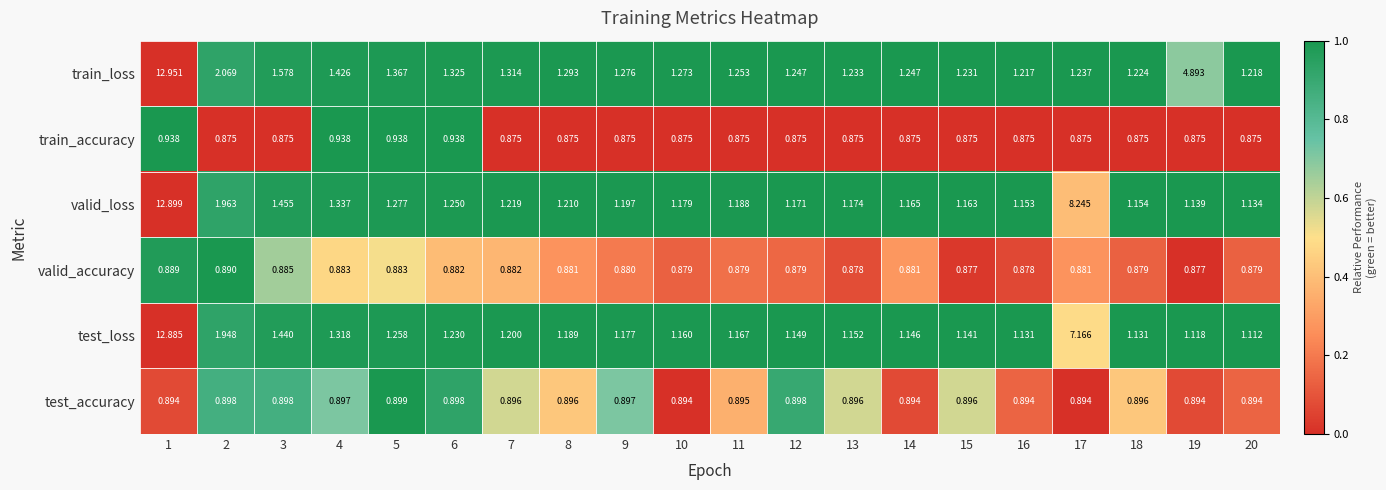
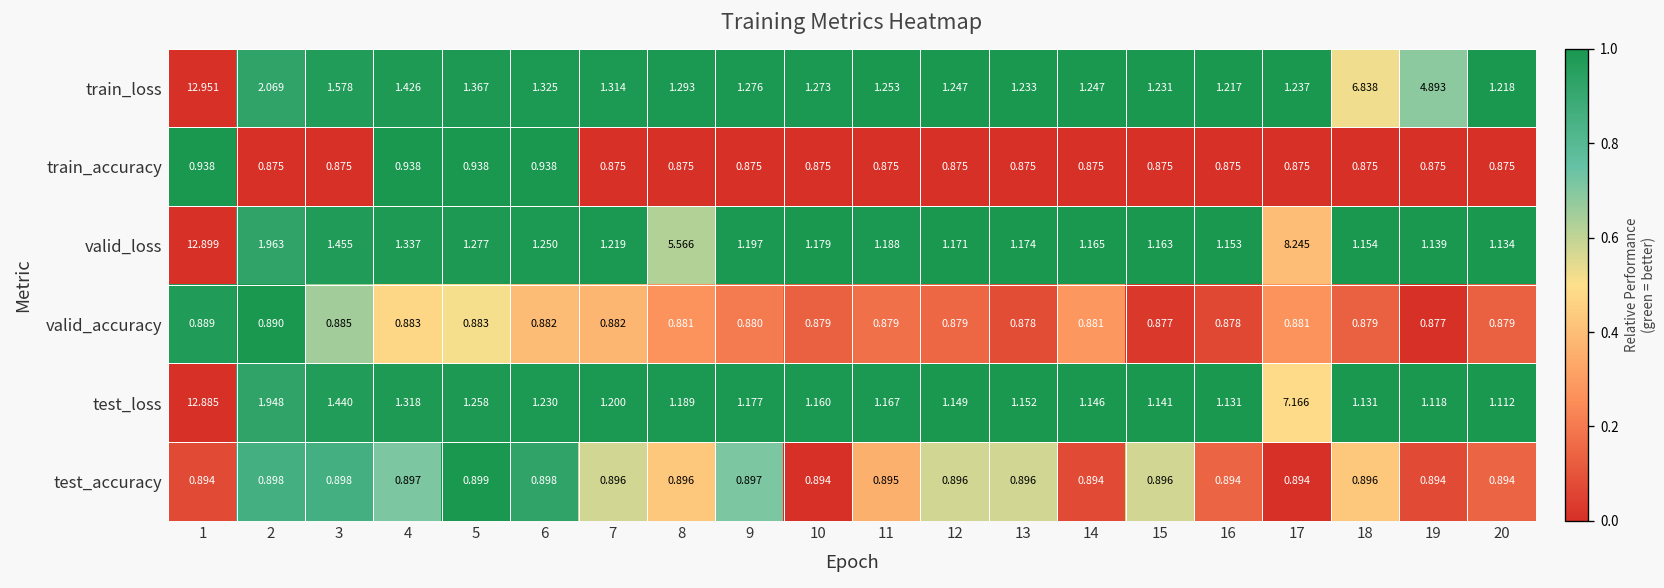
  {
    "train_loss": {
      "1": 12.951,
      "2": 2.069,
      "3": 1.578,
      "4": 1.426,
      "5": 1.367,
      "6": 1.325,
      "7": 1.314,
      "8": 1.293,
      "9": 1.276,
      "10": 1.273,
      "11": 1.253,
      "12": 1.247,
      "13": 1.233,
      "14": 1.247,
      "15": 1.231,
      "16": 1.217,
      "17": 1.237,
-     "18": 1.224,
+     "18": 6.838,
      "19": 4.893,
      "20": 1.218
    },
    "train_accuracy": {
      "1": 0.938,
      "2": 0.875,
      "3": 0.875,
      "4": 0.938,
      "5": 0.938,
      "6": 0.938,
      "7": 0.875,
      "8": 0.875,
      "9": 0.875,
      "10": 0.875,
      "11": 0.875,
      "12": 0.875,
      "13": 0.875,
      "14": 0.875,
      "15": 0.875,
      "16": 0.875,
      "17": 0.875,
      "18": 0.875,
      "19": 0.875,
      "20": 0.875
    },
    "valid_loss": {
      "1": 12.899,
      "2": 1.963,
      "3": 1.455,
      "4": 1.337,
      "5": 1.277,
      "6": 1.250,
      "7": 1.219,
-     "8": 1.210,
+     "8": 5.566,
      "9": 1.197,
      "10": 1.179,
      "11": 1.188,
      "12": 1.171,
      "13": 1.174,
      "14": 1.165,
      "15": 1.163,
      "16": 1.153,
      "17": 8.245,
      "18": 1.154,
      "19": 1.139,
      "20": 1.134
    },
    "valid_accuracy": {
      "1": 0.889,
      "2": 0.890,
      "3": 0.885,
      "4": 0.883,
      "5": 0.883,
      "6": 0.882,
      "7": 0.882,
      "8": 0.881,
      "9": 0.880,
      "10": 0.879,
      "11": 0.879,
      "12": 0.879,
      "13": 0.878,
      "14": 0.881,
      "15": 0.877,
      "16": 0.878,
      "17": 0.881,
      "18": 0.879,
      "19": 0.877,
      "20": 0.879
    },
    "test_loss": {
      "1": 12.885,
      "2": 1.948,
      "3": 1.440,
      "4": 1.318,
      "5": 1.258,
      "6": 1.230,
      "7": 1.200,
      "8": 1.189,
      "9": 1.177,
      "10": 1.160,
      "11": 1.167,
      "12": 1.149,
      "13": 1.152,
      "14": 1.146,
      "15": 1.141,
      "16": 1.131,
      "17": 7.166,
      "18": 1.131,
      "19": 1.118,
      "20": 1.112
    },
    "test_accuracy": {
      "1": 0.894,
      "2": 0.898,
      "3": 0.898,
      "4": 0.897,
      "5": 0.899,
      "6": 0.898,
      "7": 0.896,
      "8": 0.896,
      "9": 0.897,
      "10": 0.894,
      "11": 0.895,
-     "12": 0.898,
+     "12": 0.896,
      "13": 0.896,
      "14": 0.894,
      "15": 0.896,
      "16": 0.894,
      "17": 0.894,
      "18": 0.896,
      "19": 0.894,
      "20": 0.894
    }
  }
